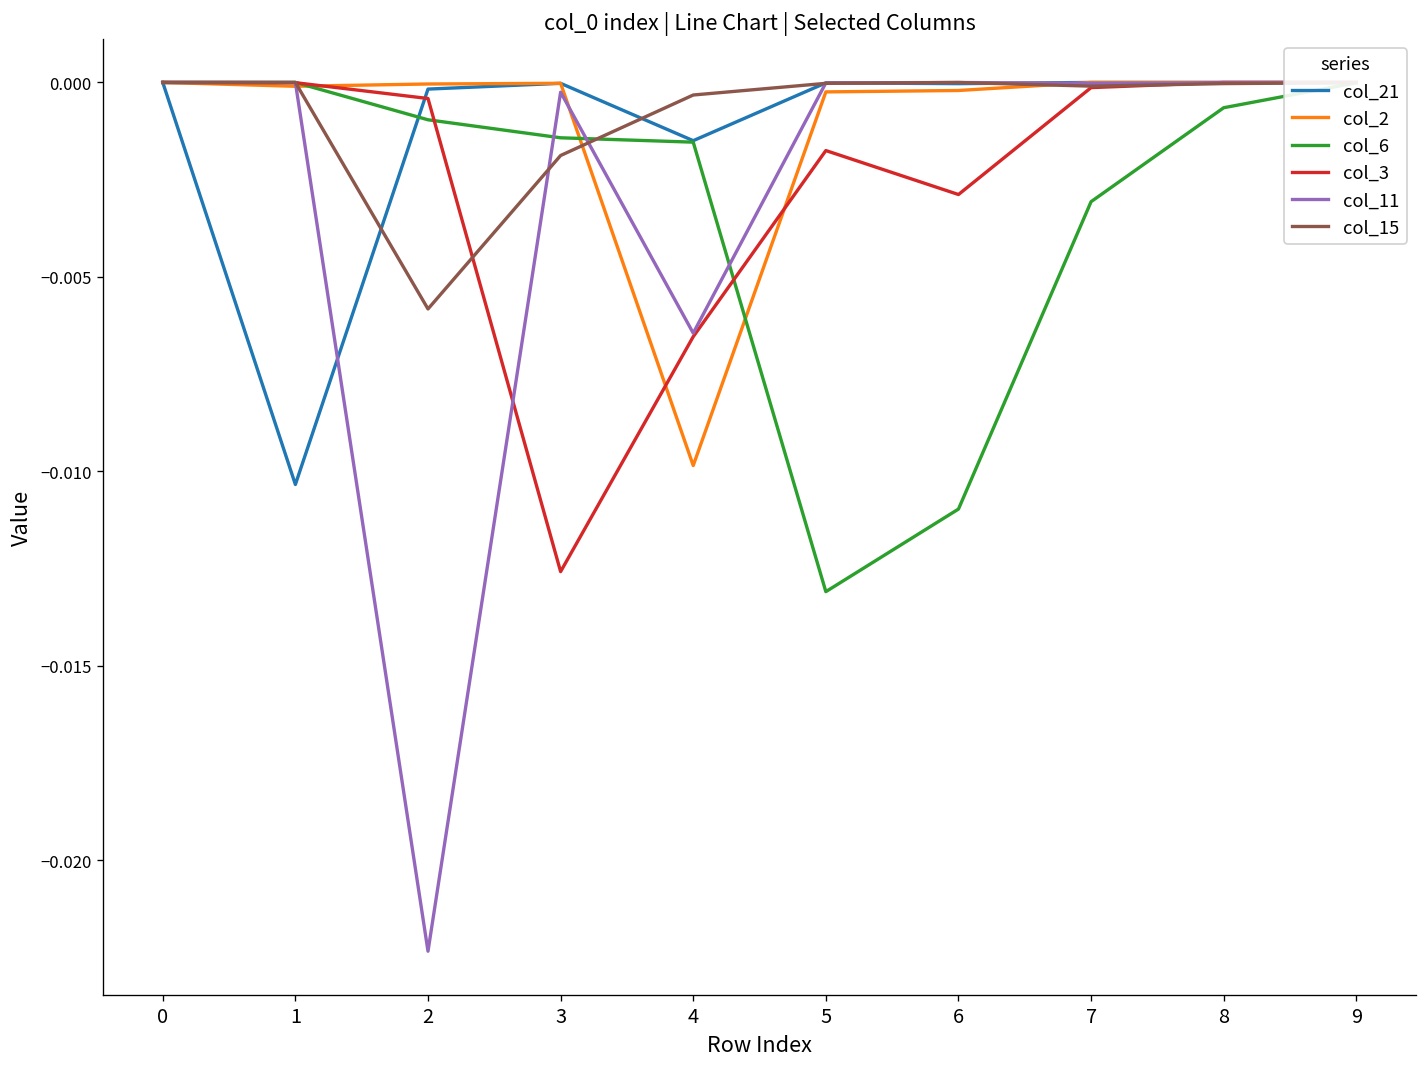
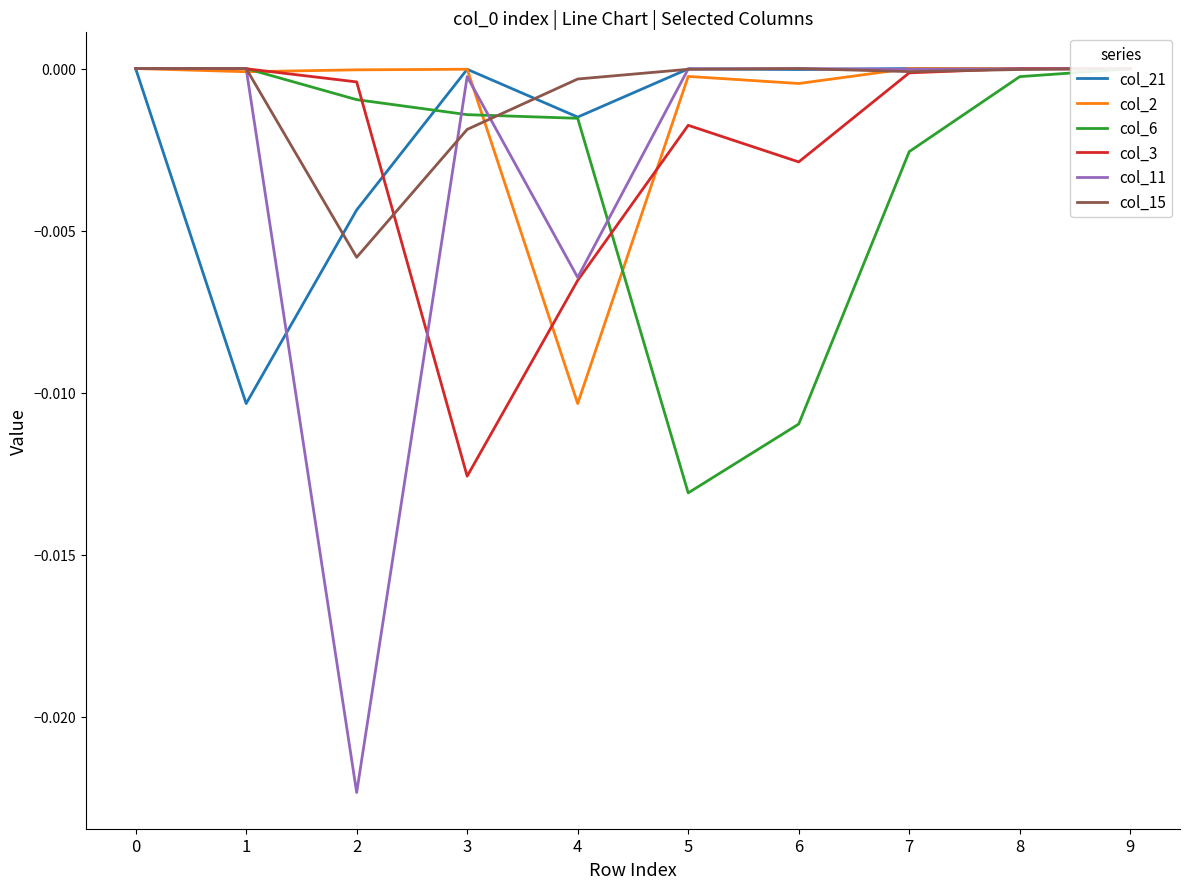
  {
    "col_21": {
      "1": -0.0103,
-     "2": -0.0002
+     "2": -0.0044
    },
    "col_2": {
      "1": -0.0001,
      "2": 0.0000,
-     "4": -0.0098,
+     "4": -0.0103,
      "5": -0.0002,
-     "6": -0.0002
+     "6": -0.0005
    },
    "col_6": {
      "2": -0.0010,
      "3": -0.0014,
      "5": -0.0131,
      "6": -0.0110,
-     "7": -0.0031,
-     "8": -0.0007
+     "7": -0.0026,
+     "8": -0.0003
    },
    "col_3": {
      "2": -0.0004,
      "3": -0.0126,
      "4": -0.0065,
      "5": -0.0018,
      "6": -0.0029
    },
    "col_11": {
      "2": -0.0223,
      "3": -0.0003,
      "4": -0.0064
    },
    "col_15": {
      "2": -0.0058,
      "3": -0.0019,
      "4": -0.0003
    }
  }
